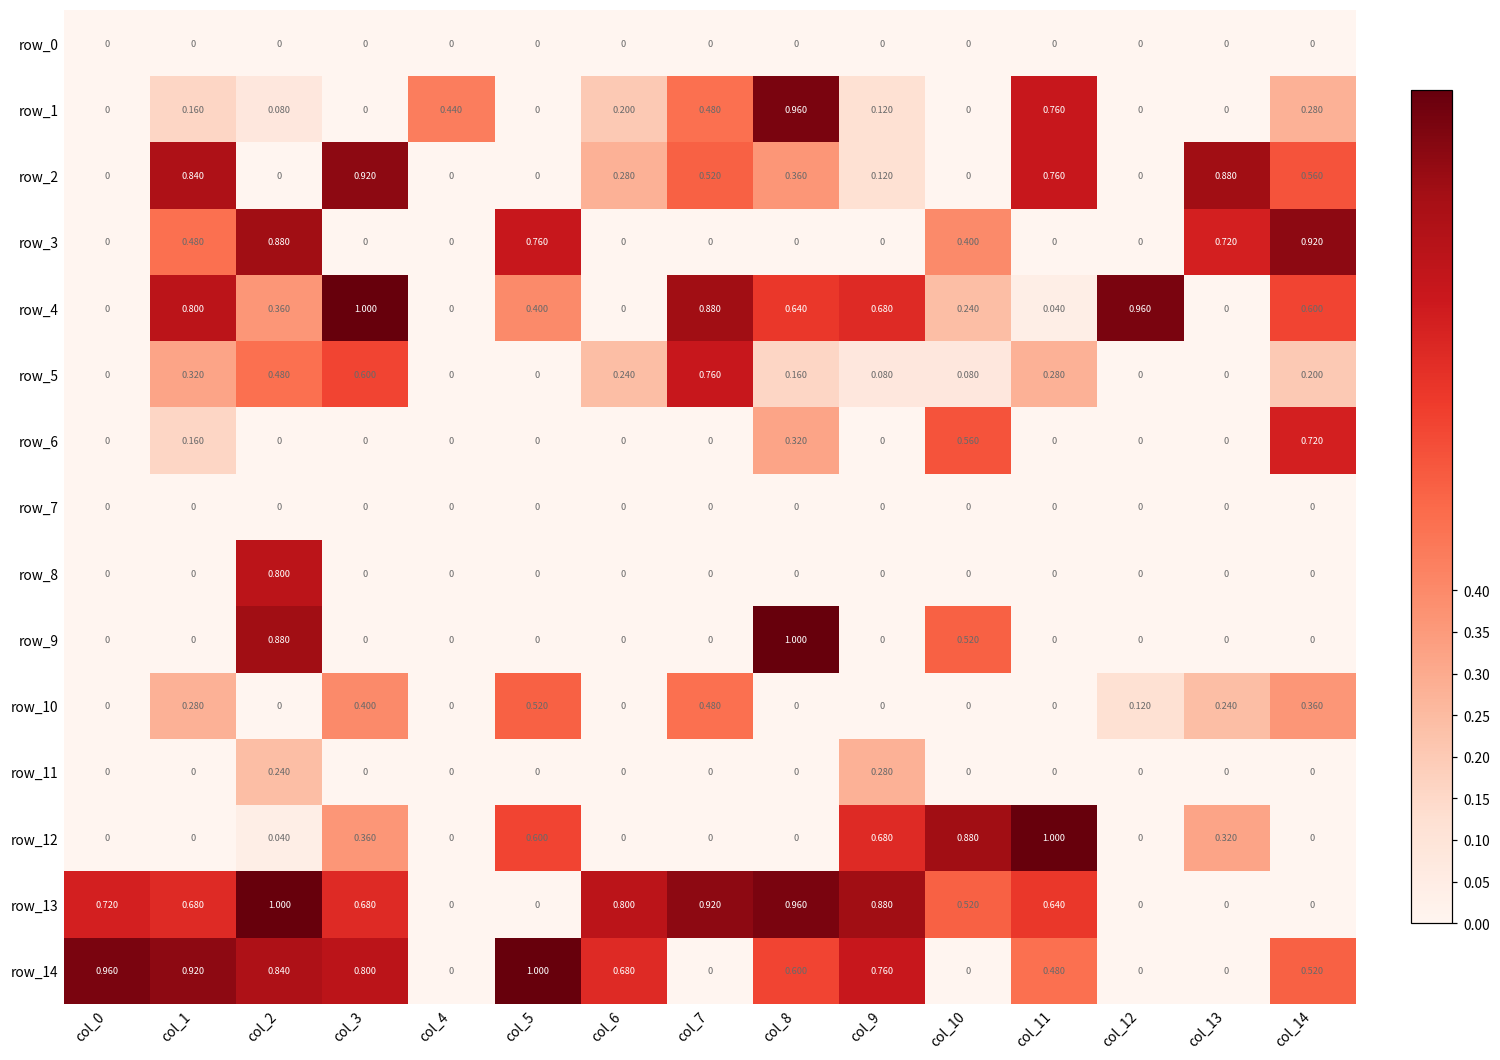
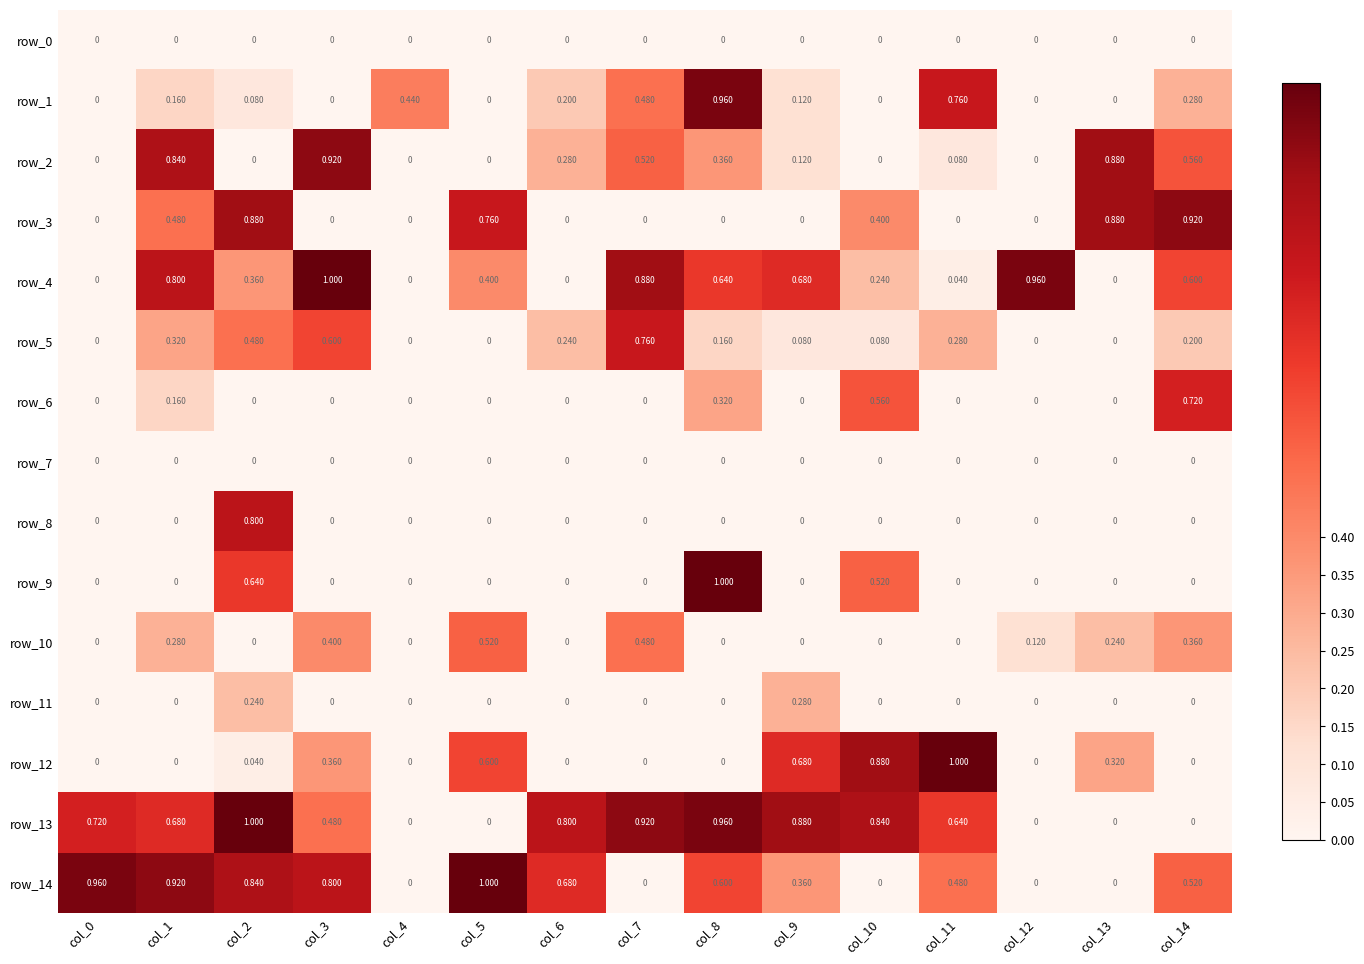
  {
    "row_2": {
      "col_0": 0,
      "col_1": 0.840,
      "col_2": 0,
      "col_3": 0.920,
      "col_4": 0,
      "col_5": 0,
      "col_6": 0.280,
      "col_7": 0.520,
      "col_8": 0.360,
      "col_9": 0.120,
      "col_10": 0,
-     "col_11": 0.760,
+     "col_11": 0.080,
      "col_12": 0,
      "col_13": 0.880,
      "col_14": 0.560
    },
    "row_3": {
      "col_0": 0,
      "col_1": 0.480,
      "col_2": 0.880,
      "col_3": 0,
      "col_4": 0,
      "col_5": 0.760,
      "col_6": 0,
      "col_7": 0,
      "col_8": 0,
      "col_9": 0,
      "col_10": 0.400,
      "col_11": 0,
      "col_12": 0,
-     "col_13": 0.720,
+     "col_13": 0.880,
      "col_14": 0.920
    },
    "row_9": {
      "col_0": 0,
      "col_1": 0,
-     "col_2": 0.880,
+     "col_2": 0.640,
      "col_3": 0,
      "col_4": 0,
      "col_5": 0,
      "col_6": 0,
      "col_7": 0,
      "col_8": 1.000,
      "col_9": 0,
      "col_10": 0.520,
      "col_11": 0,
      "col_12": 0,
      "col_13": 0,
      "col_14": 0
    },
    "row_13": {
      "col_0": 0.720,
      "col_1": 0.680,
      "col_2": 1.000,
-     "col_3": 0.680,
+     "col_3": 0.480,
      "col_4": 0,
      "col_5": 0,
      "col_6": 0.800,
      "col_7": 0.920,
      "col_8": 0.960,
      "col_9": 0.880,
-     "col_10": 0.520,
+     "col_10": 0.840,
      "col_11": 0.640,
      "col_12": 0,
      "col_13": 0,
      "col_14": 0
    },
    "row_14": {
      "col_0": 0.960,
      "col_1": 0.920,
      "col_2": 0.840,
      "col_3": 0.800,
      "col_4": 0,
      "col_5": 1.000,
      "col_6": 0.680,
      "col_7": 0,
      "col_8": 0.600,
-     "col_9": 0.760,
+     "col_9": 0.360,
      "col_10": 0,
      "col_11": 0.480,
      "col_12": 0,
      "col_13": 0,
      "col_14": 0.520
    }
  }
